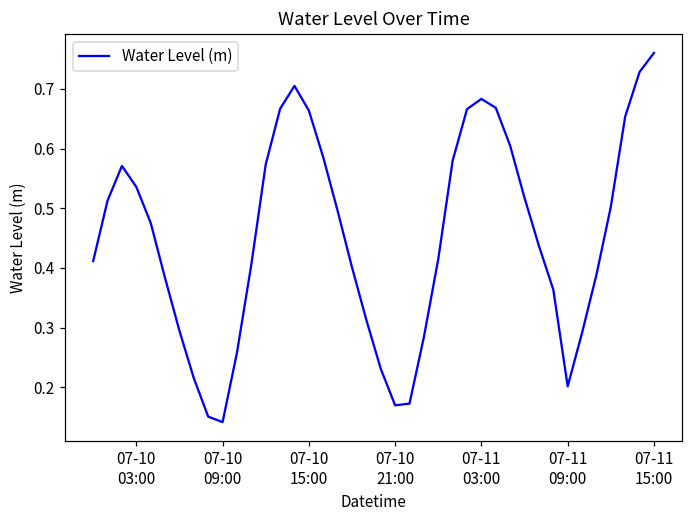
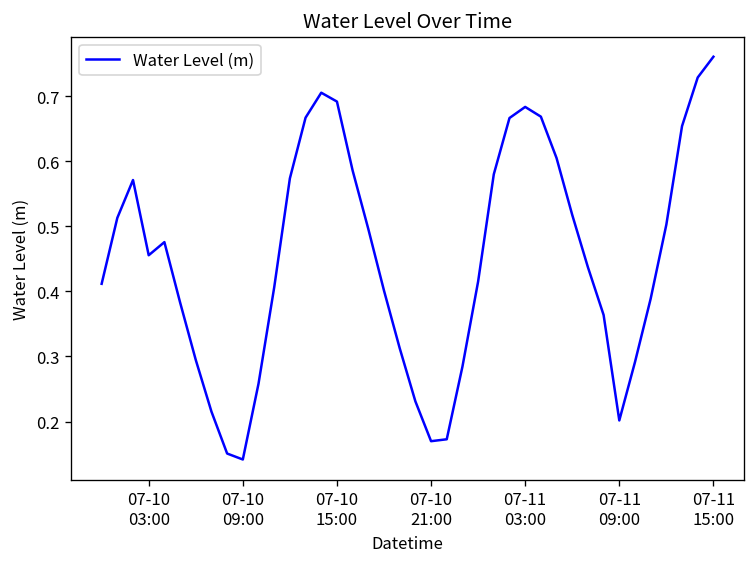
  {
-   "07-10 03:00": 0.54,
+   "07-10 03:00": 0.46,
    "07-10 09:00": 0.14,
-   "07-10 15:00": 0.66,
+   "07-10 15:00": 0.69,
    "07-10 21:00": 0.17,
    "07-11 03:00": 0.68,
    "07-11 09:00": 0.20,
    "07-11 15:00": 0.76
  }
